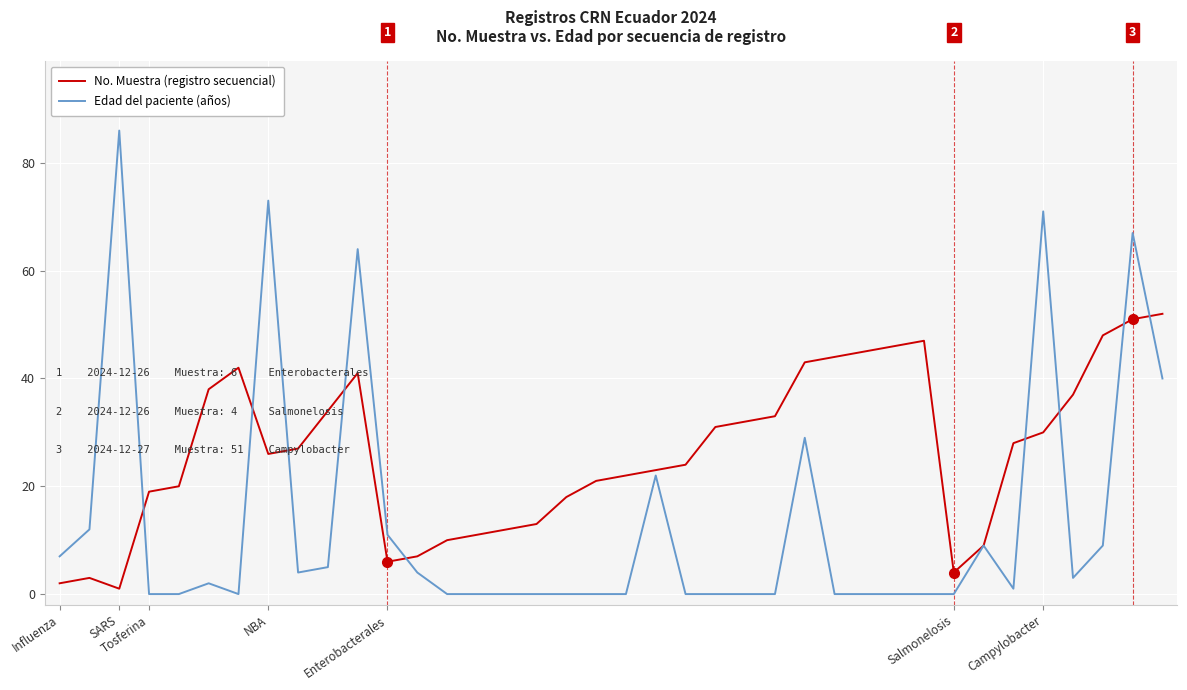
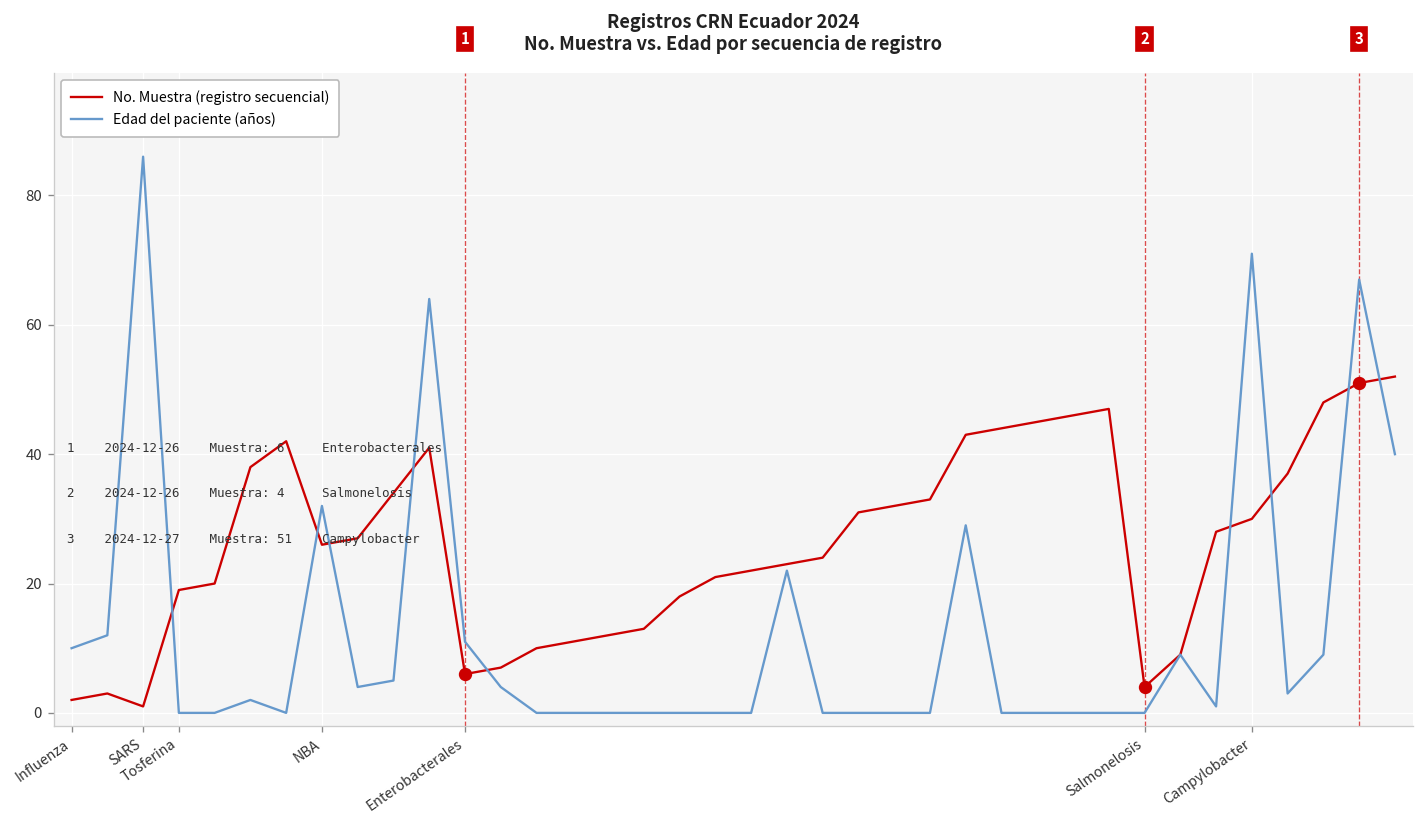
  {
    "Edad del paciente (años)": {
-     "Influenza": 7,
+     "Influenza": 10,
      "SARS": 86,
      "Tosferina": 0,
-     "NBA": 73,
+     "NBA": 32,
      "Enterobacterales": 11,
      "Salmonelosis": 0,
      "Campylobacter": 71
    }
  }
